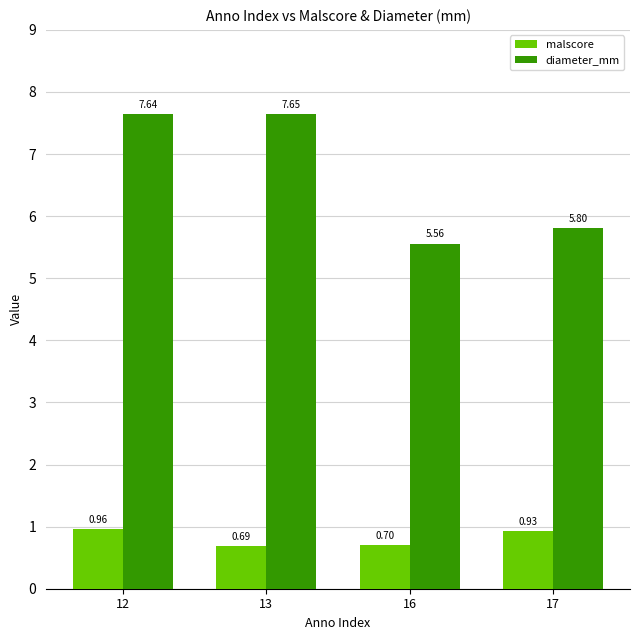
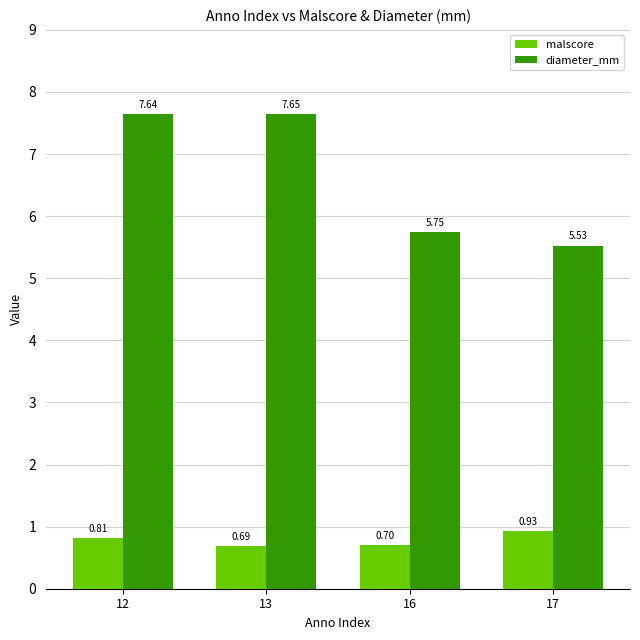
  {
    "malscore": {
-     "12": 0.96,
+     "12": 0.81,
      "13": 0.69,
      "16": 0.70,
      "17": 0.93
    },
    "diameter_mm": {
      "12": 7.64,
      "13": 7.65,
-     "16": 5.56,
-     "17": 5.80
+     "16": 5.75,
+     "17": 5.53
    }
  }
